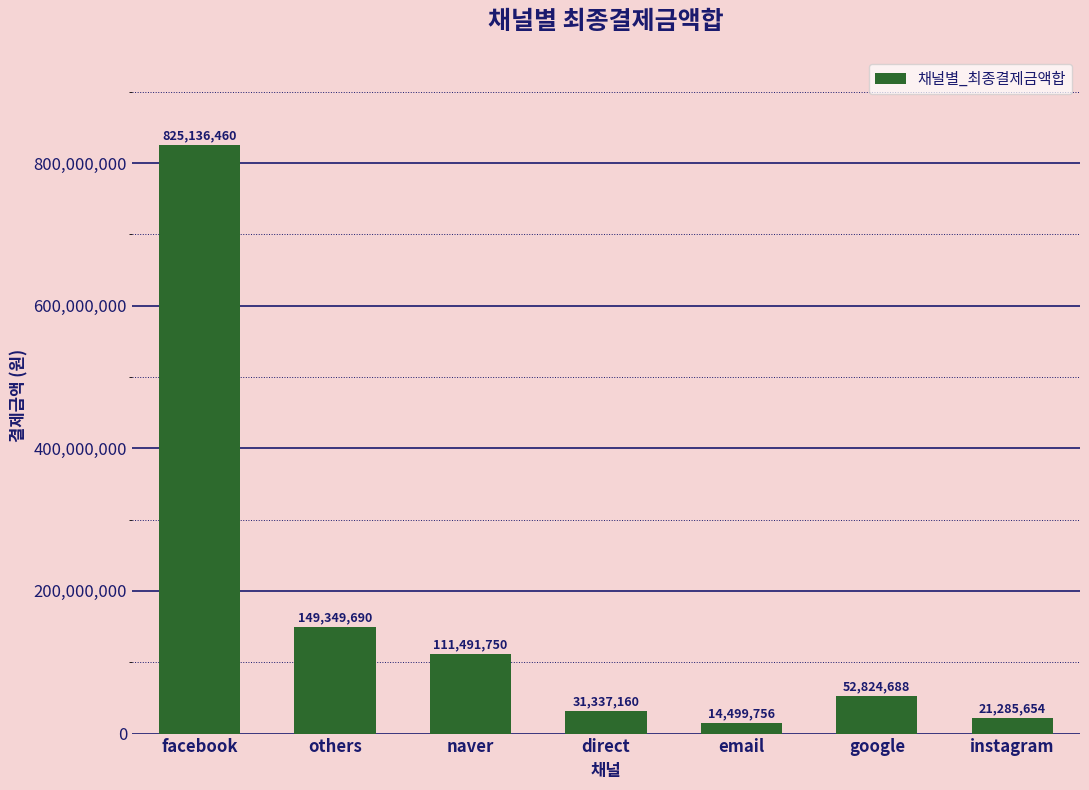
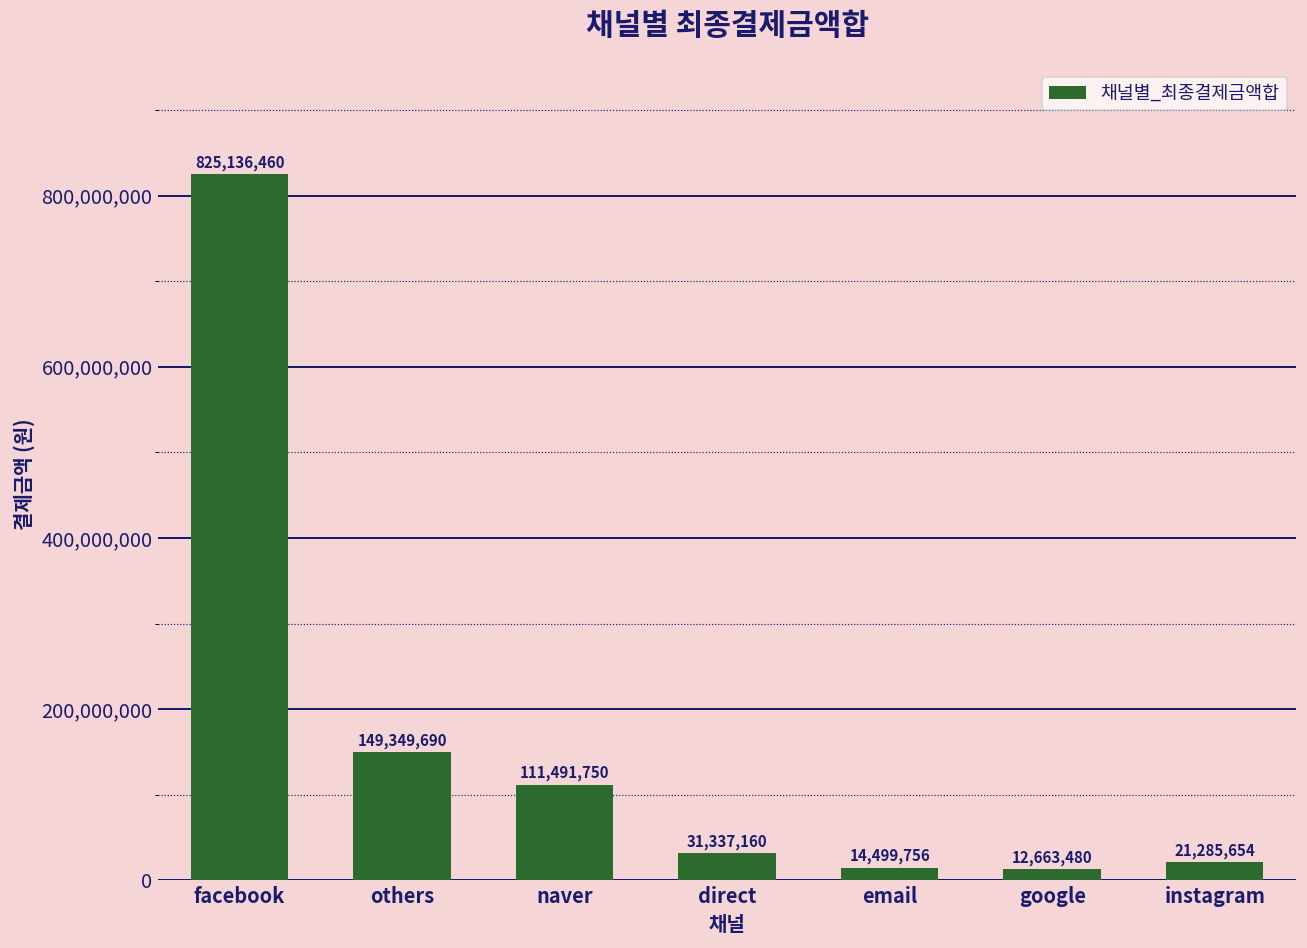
  {
    "facebook": "825,136,460",
    "others": "149,349,690",
    "naver": "111,491,750",
    "direct": "31,337,160",
    "email": "14,499,756",
-   "google": "52,824,688",
+   "google": "12,663,480",
    "instagram": "21,285,654"
  }
